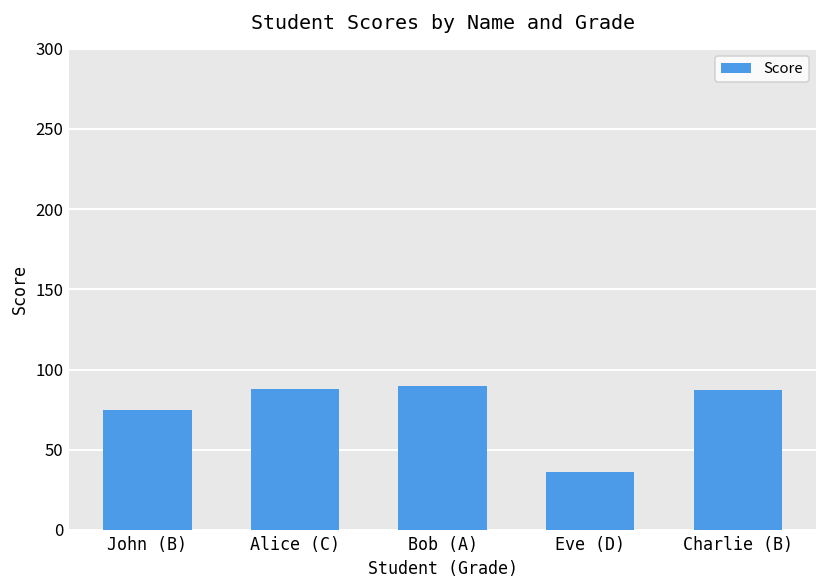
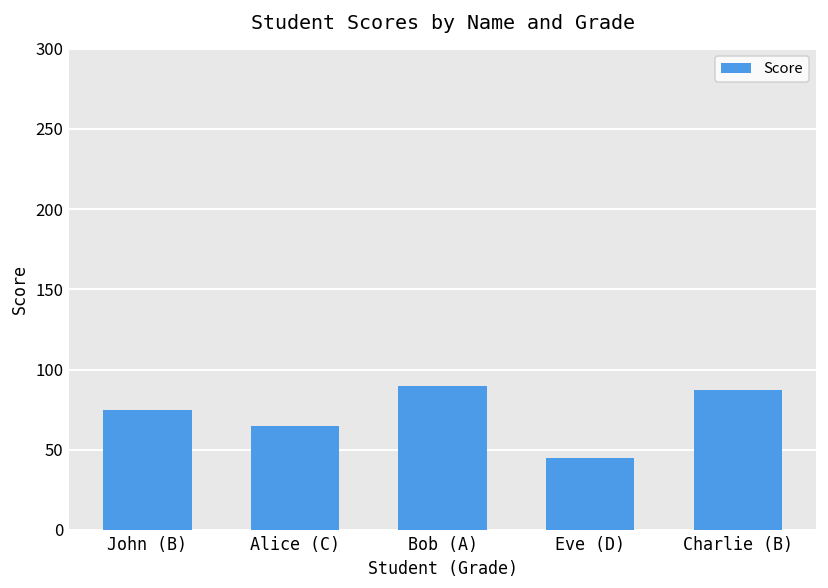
  {
    "John (B)": 75,
-   "Alice (C)": 88,
+   "Alice (C)": 65,
    "Bob (A)": 90,
-   "Eve (D)": 36,
+   "Eve (D)": 45,
    "Charlie (B)": 87
  }
